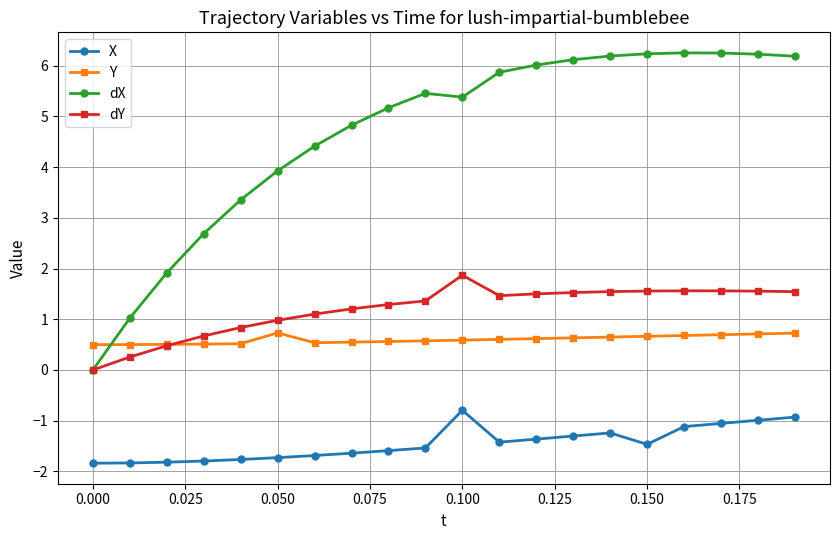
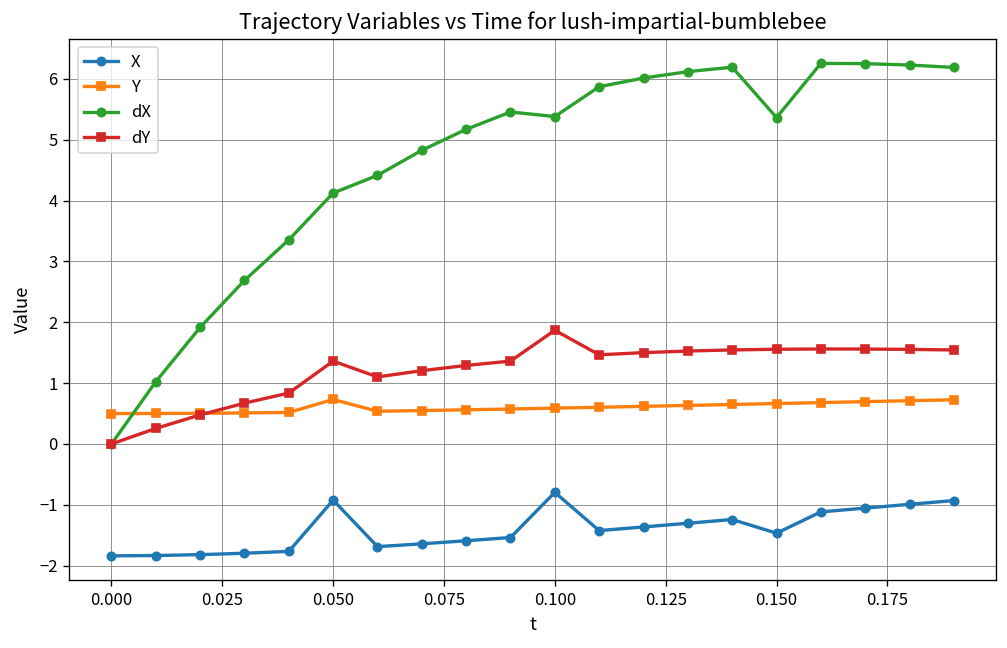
  {
    "X": {
      "0.000": -1.8,
-     "0.050": -1.7,
+     "0.050": -0.9,
      "0.100": -0.8,
      "0.150": -1.5
    },
    "Y": {
      "0.000": 0.5,
      "0.050": 0.7,
      "0.100": 0.6,
      "0.150": 0.7
    },
    "dX": {
-     "0.050": 3.9,
+     "0.050": 4.1,
      "0.100": 5.4,
-     "0.150": 6.2
+     "0.150": 5.4
    },
    "dY": {
-     "0.050": 1.0,
+     "0.050": 1.4,
      "0.100": 1.9,
      "0.150": 1.6
    }
  }
